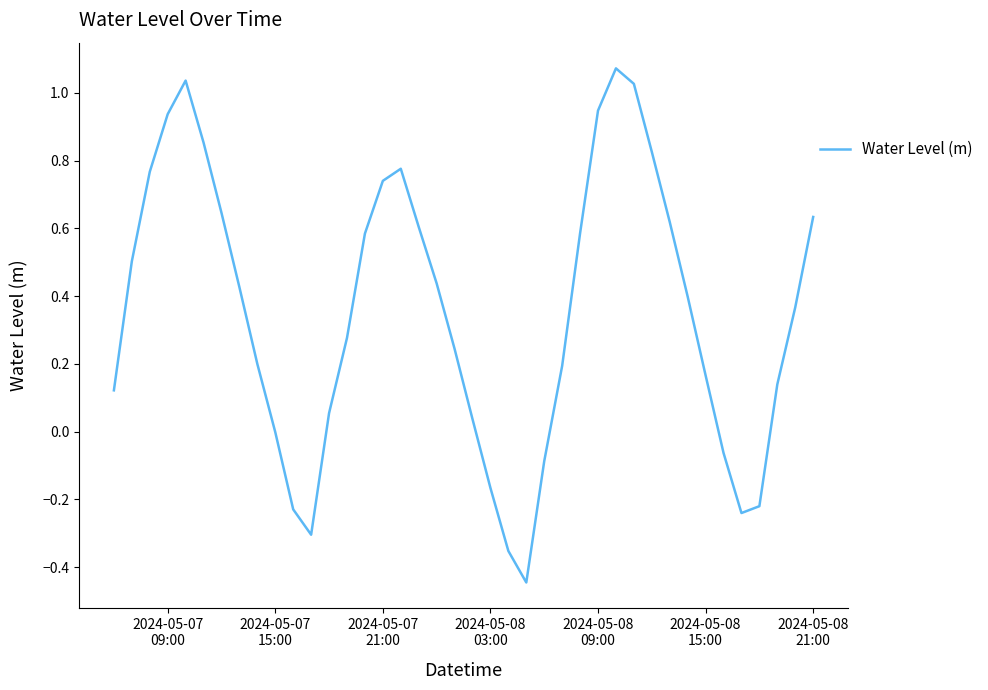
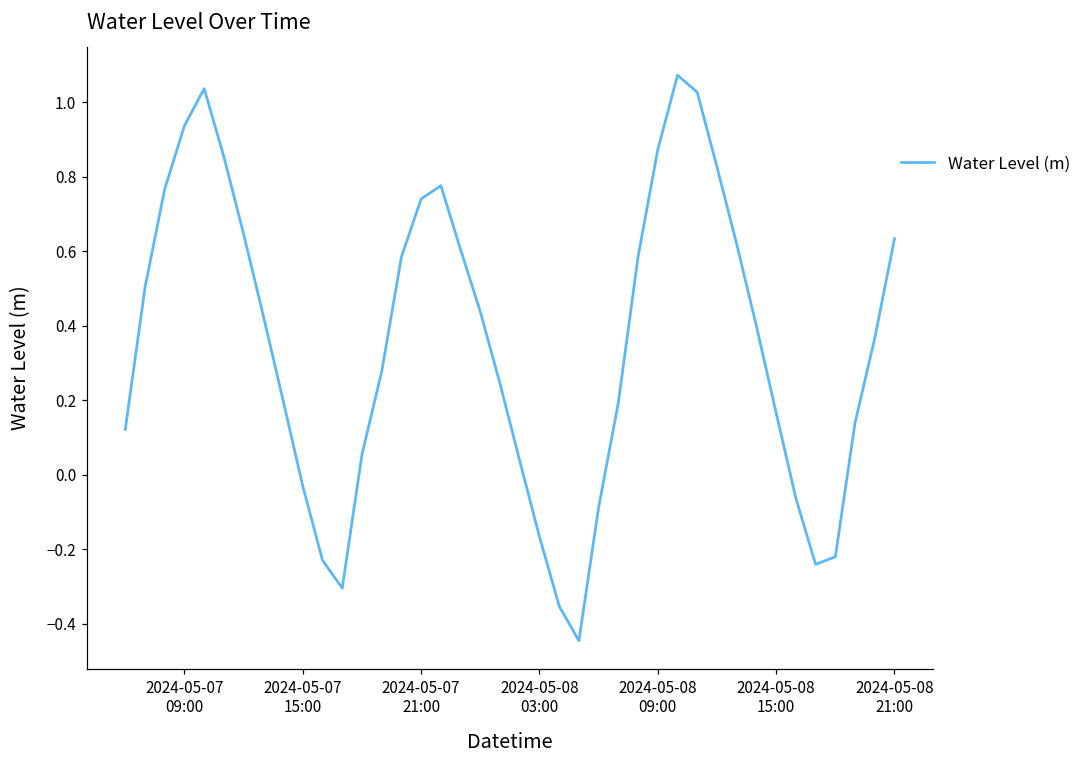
  {
    "2024-05-07 09:00": 0.94,
-   "2024-05-07 15:00": 0.00,
+   "2024-05-07 15:00": -0.03,
    "2024-05-07 21:00": 0.74,
    "2024-05-08 03:00": -0.17,
-   "2024-05-08 09:00": 0.95,
+   "2024-05-08 09:00": 0.87,
    "2024-05-08 15:00": 0.17,
    "2024-05-08 21:00": 0.63
  }
